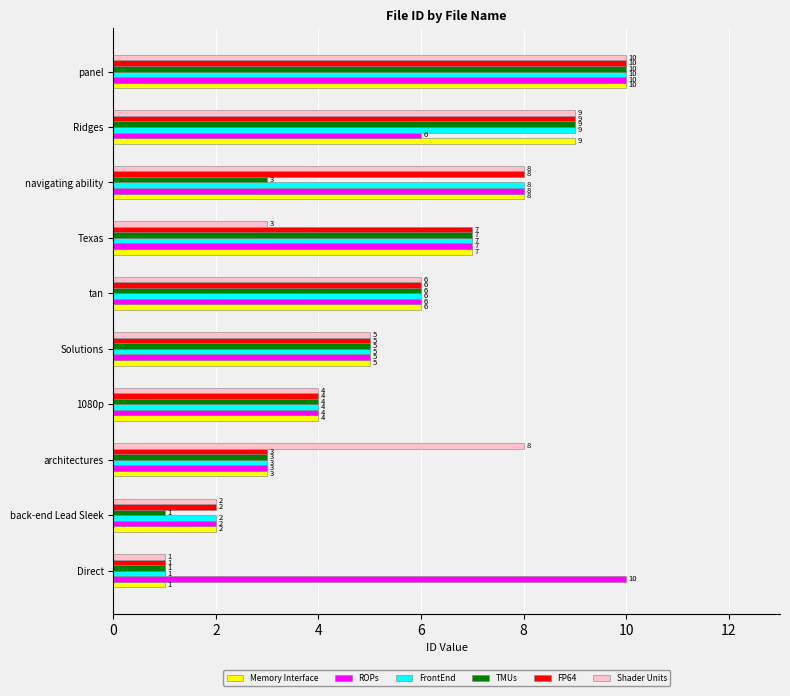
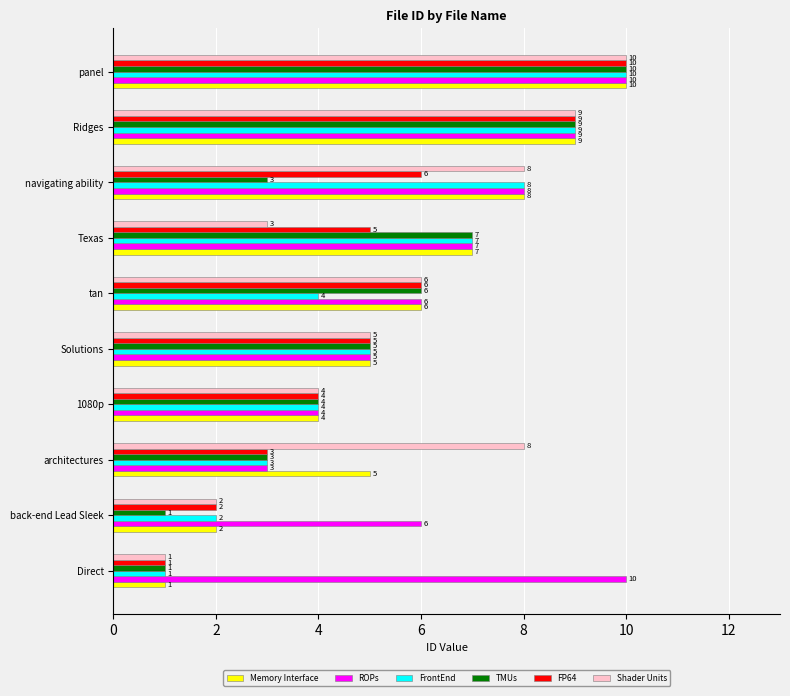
  {
    "Memory Interface": {
-     "architectures": 3,
+     "architectures": 5,
      "back-end Lead Sleek": 2,
      "Direct": 1
    },
    "ROPs": {
-     "Ridges": 6,
-     "back-end Lead Sleek": 2,
+     "Ridges": 9,
+     "back-end Lead Sleek": 6,
      "Direct": 10
    },
    "FrontEnd": {
-     "tan": 6,
+     "tan": 4,
      "back-end Lead Sleek": 2
    },
    "TMUs": {
      "navigating ability": 3,
      "back-end Lead Sleek": 1
    },
    "FP64": {
-     "navigating ability": 8,
-     "Texas": 7
+     "navigating ability": 6,
+     "Texas": 5
    },
    "Shader Units": {
      "navigating ability": 8,
      "Texas": 3,
      "architectures": 8
    }
  }
